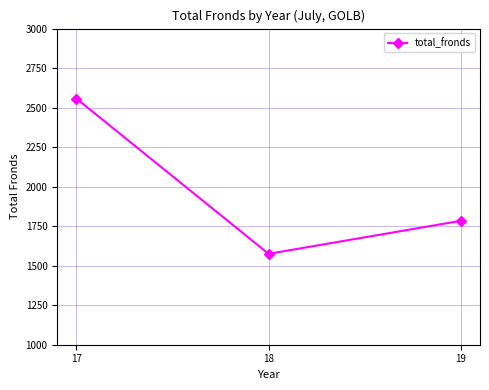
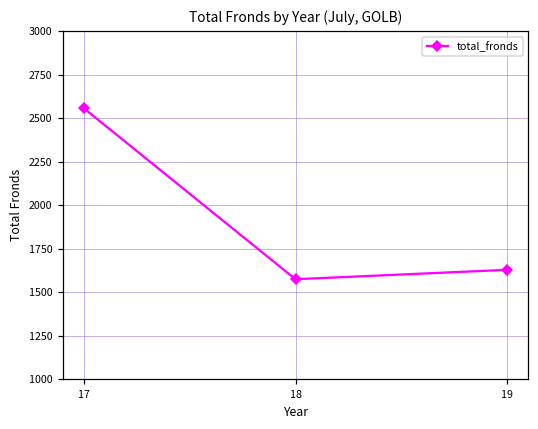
  {
    "17": 2560,
    "18": 1580,
-   "19": 1780
+   "19": 1630
  }
